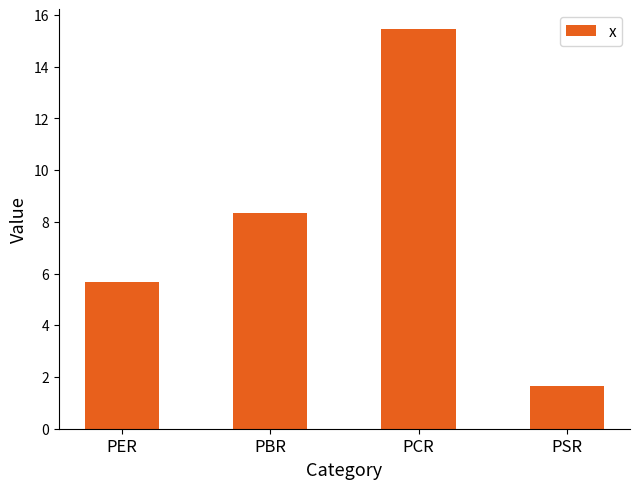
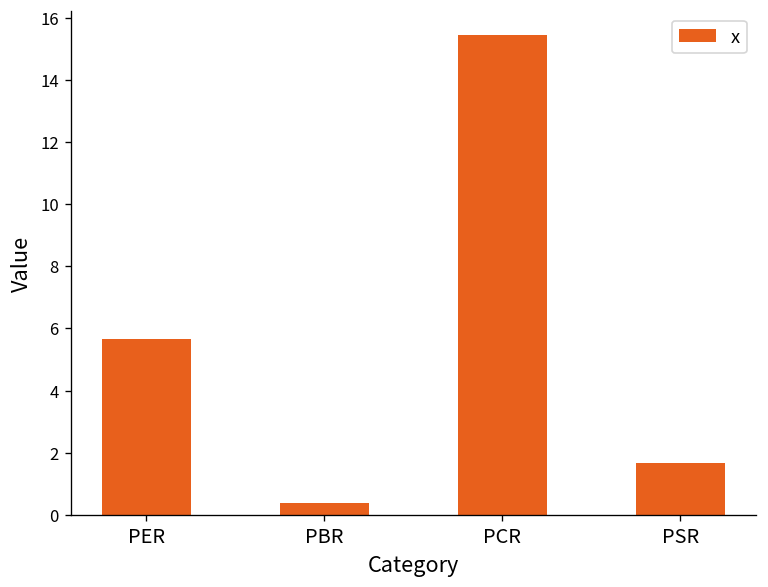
  {
    "PER": 5.7,
-   "PBR": 8.3,
+   "PBR": 0.4,
    "PCR": 15.4,
    "PSR": 1.7
  }
